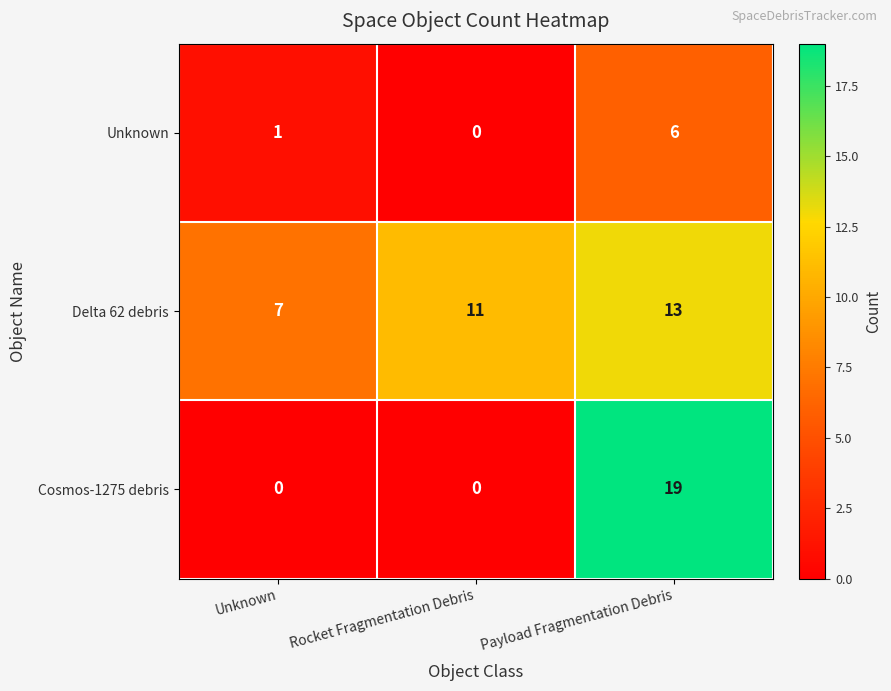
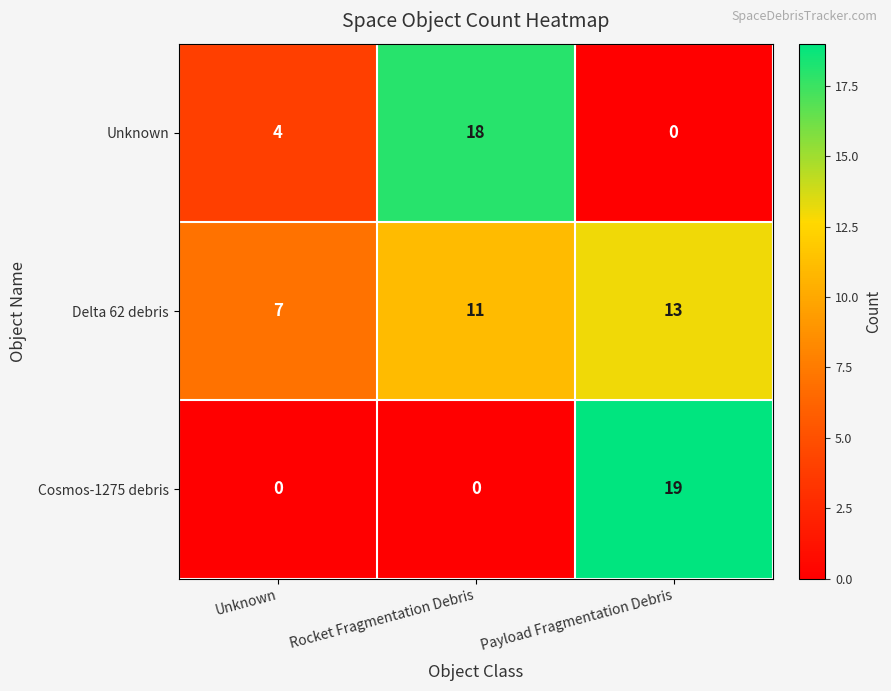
  {
    "Unknown": {
-     "Unknown": 1,
-     "Rocket Fragmentation Debris": 0,
-     "Payload Fragmentation Debris": 6
+     "Unknown": 4,
+     "Rocket Fragmentation Debris": 18,
+     "Payload Fragmentation Debris": 0
    },
    "Delta 62 debris": {
      "Unknown": 7,
      "Rocket Fragmentation Debris": 11,
      "Payload Fragmentation Debris": 13
    },
    "Cosmos-1275 debris": {
      "Unknown": 0,
      "Rocket Fragmentation Debris": 0,
      "Payload Fragmentation Debris": 19
    }
  }
